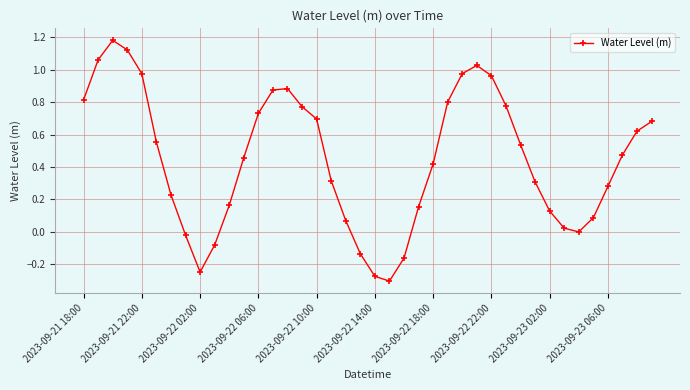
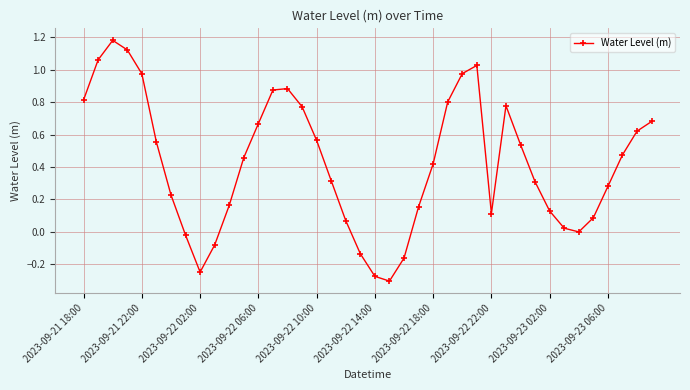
  {
    "2023-09-21 18:00": 0.81,
    "2023-09-21 22:00": 0.98,
    "2023-09-22 02:00": -0.25,
-   "2023-09-22 06:00": 0.73,
-   "2023-09-22 10:00": 0.70,
+   "2023-09-22 06:00": 0.67,
+   "2023-09-22 10:00": 0.56,
    "2023-09-22 14:00": -0.28,
    "2023-09-22 18:00": 0.42,
-   "2023-09-22 22:00": 0.96,
+   "2023-09-22 22:00": 0.11,
    "2023-09-23 02:00": 0.13,
    "2023-09-23 06:00": 0.28
  }
